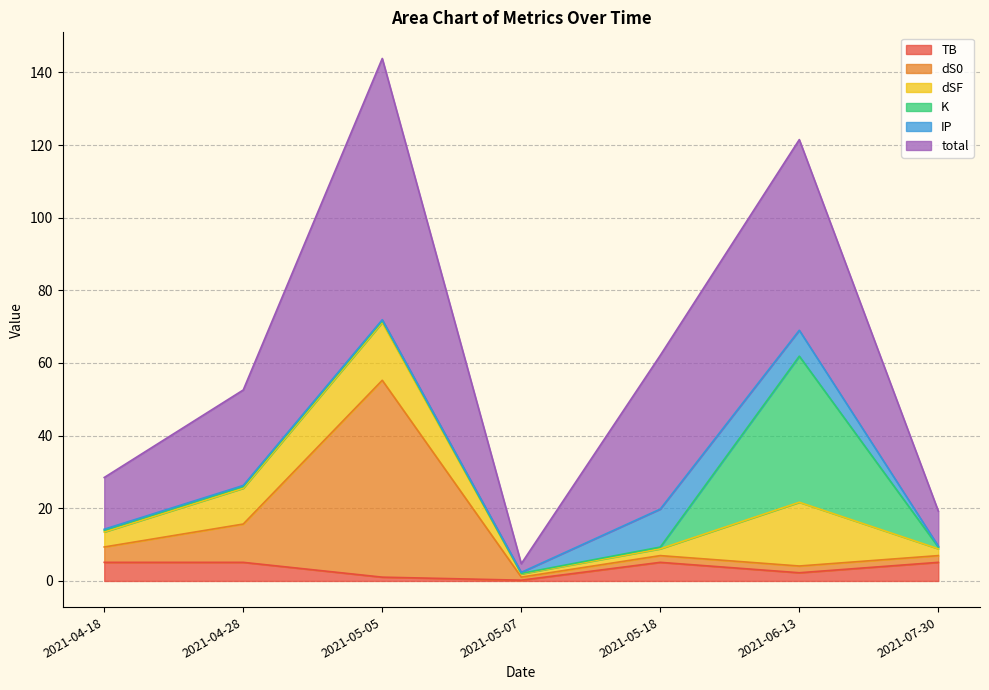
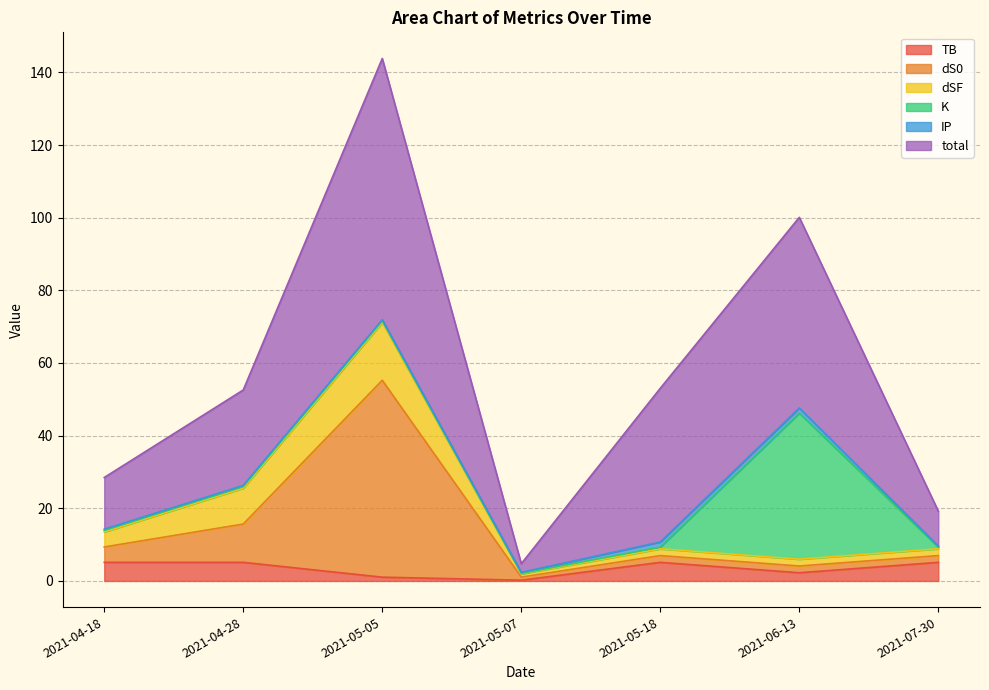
  {
    "dSF": {
-     "2021-06-13": 18
+     "2021-06-13": 2
    },
    "K": {
      "2021-06-13": 40
    },
    "IP": {
-     "2021-05-18": 10,
-     "2021-06-13": 7
+     "2021-05-18": 1,
+     "2021-06-13": 1
    },
    "total": {
      "2021-04-18": 14,
      "2021-04-28": 26,
      "2021-05-05": 72,
      "2021-05-07": 2,
      "2021-05-18": 42,
      "2021-06-13": 52,
      "2021-07-30": 10
    }
  }
